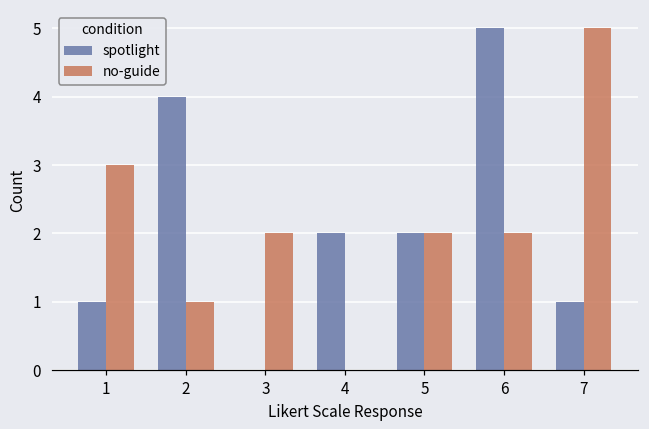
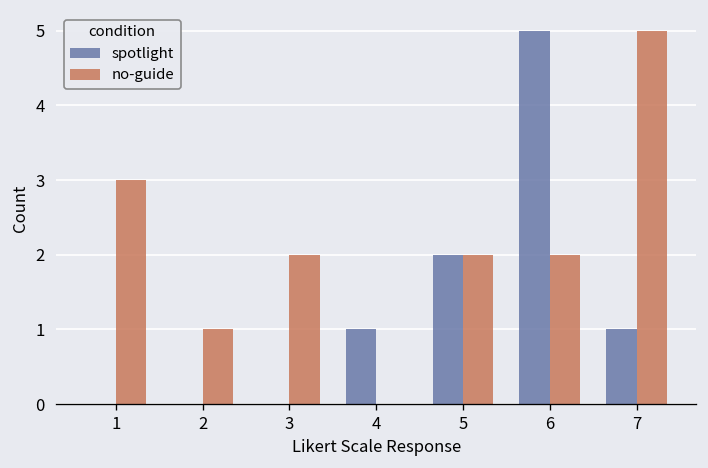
  {
    "spotlight": {
-     "1": 1,
-     "2": 4,
+     "1": 0,
+     "2": 0,
      "3": 0,
-     "4": 2,
+     "4": 1,
      "5": 2,
      "6": 5,
      "7": 1
    },
    "no-guide": {
      "1": 3,
      "2": 1,
      "3": 2,
      "4": 0,
      "5": 2,
      "6": 2,
      "7": 5
    }
  }
